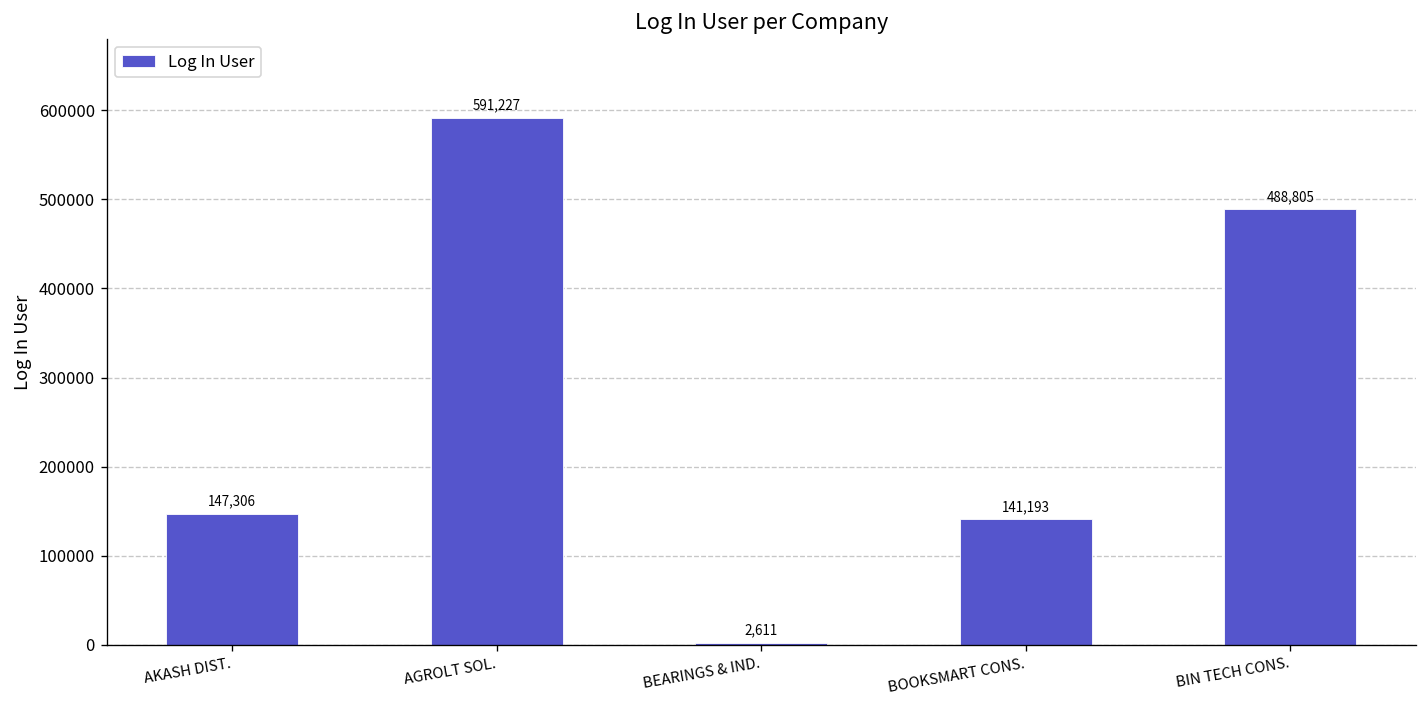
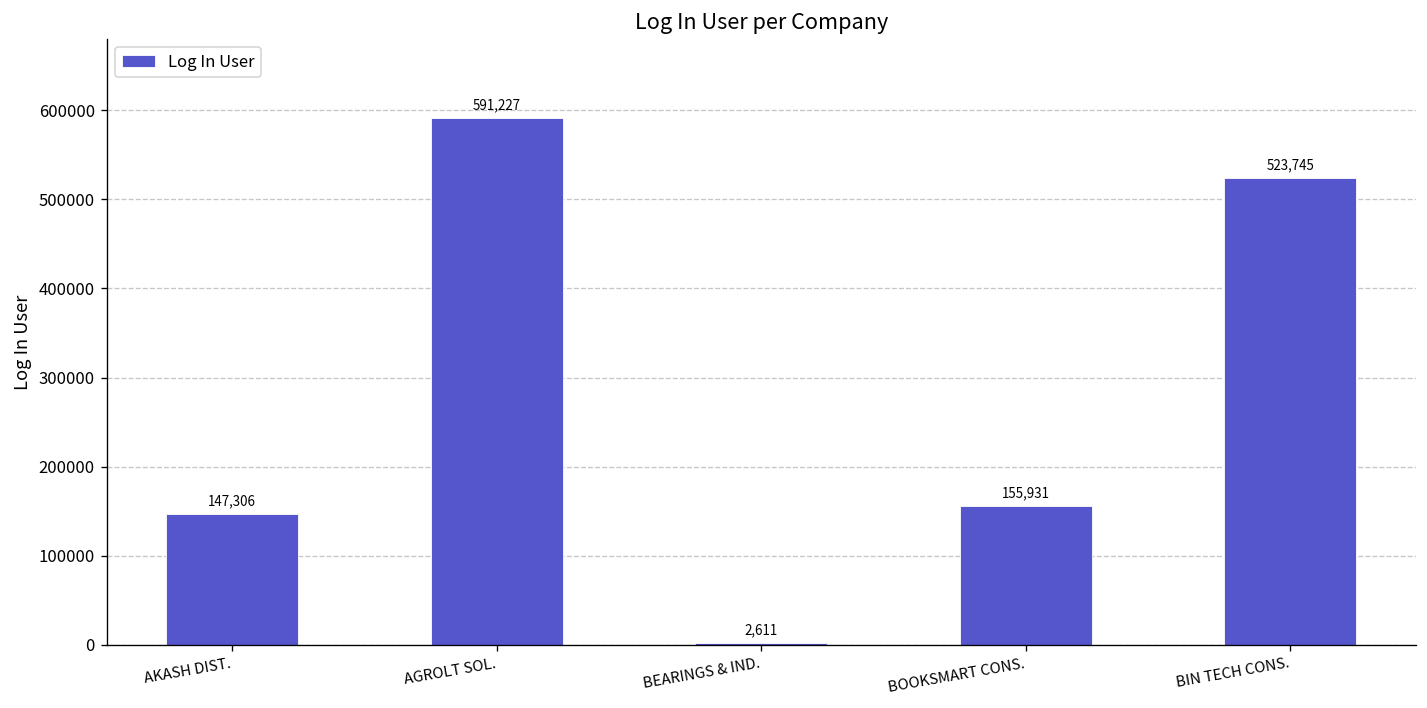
  {
    "AKASH DIST.": "147,306",
    "AGROLT SOL.": "591,227",
    "BEARINGS & IND.": "2,611",
-   "BOOKSMART CONS.": "141,193",
-   "BIN TECH CONS.": "488,805"
+   "BOOKSMART CONS.": "155,931",
+   "BIN TECH CONS.": "523,745"
  }
